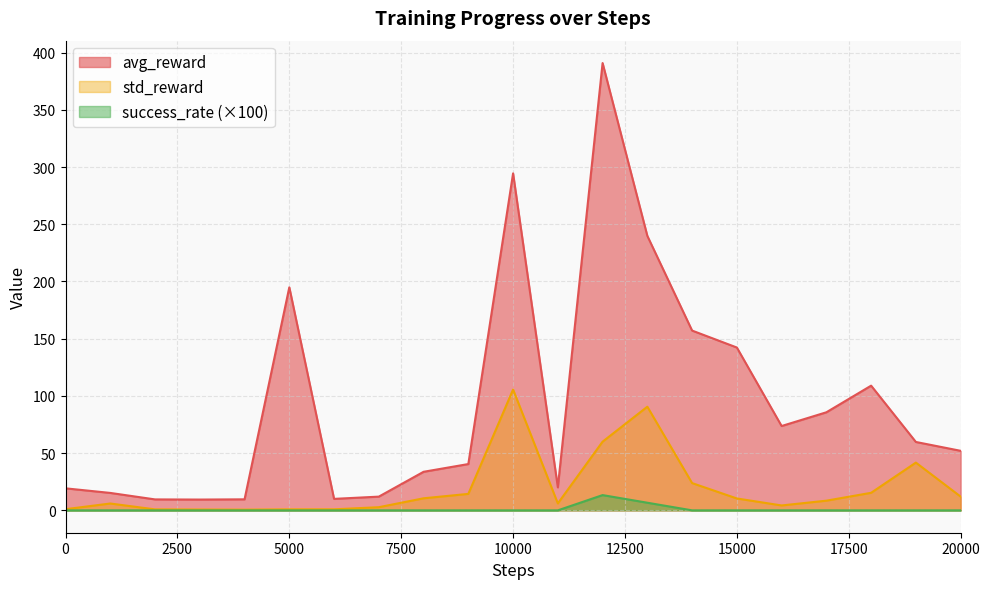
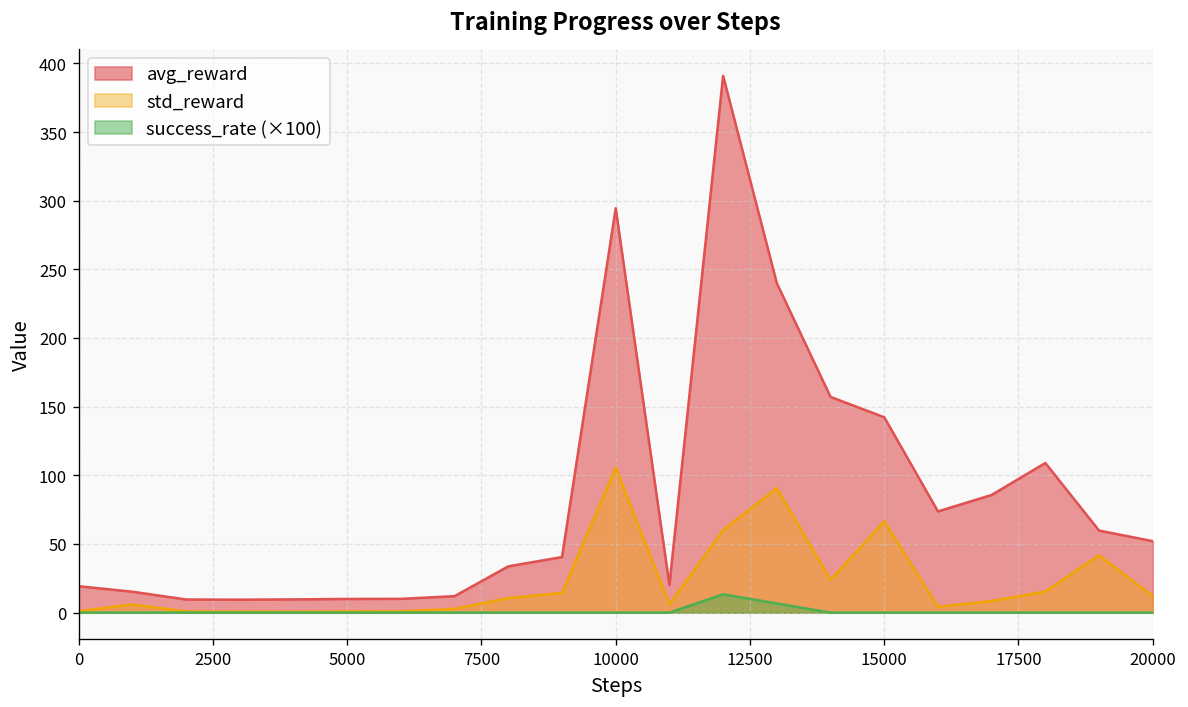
  {
    "avg_reward": {
      "0": 19,
-     "5000": 195,
+     "5000": 10,
      "10000": 294,
      "15000": 142,
      "20000": 52
    },
    "std_reward": {
      "10000": 106,
-     "15000": 10,
+     "15000": 66,
      "20000": 12
    },
    "success_rate (×100)": {
      "10000": 0,
      "15000": 0,
      "20000": 0
    }
  }
